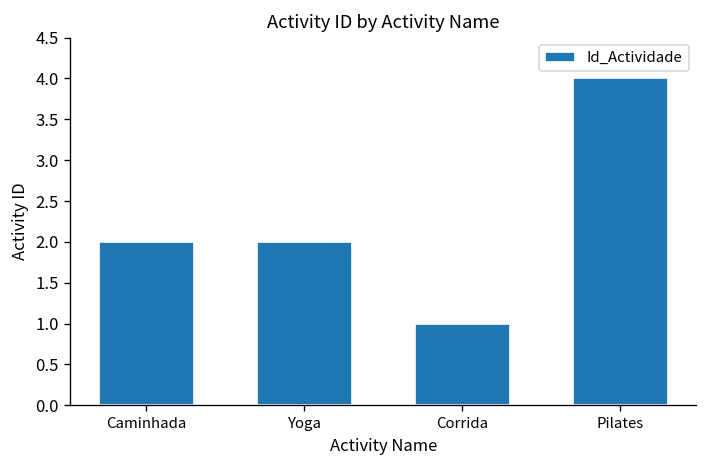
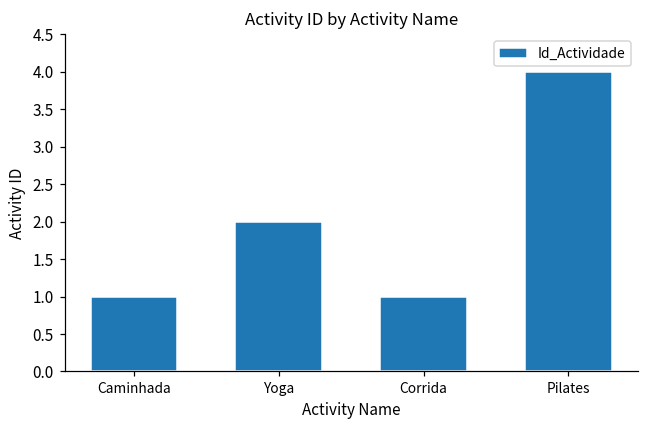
  {
-   "Caminhada": 2,
+   "Caminhada": 1,
    "Yoga": 2,
    "Corrida": 1,
    "Pilates": 4
  }
